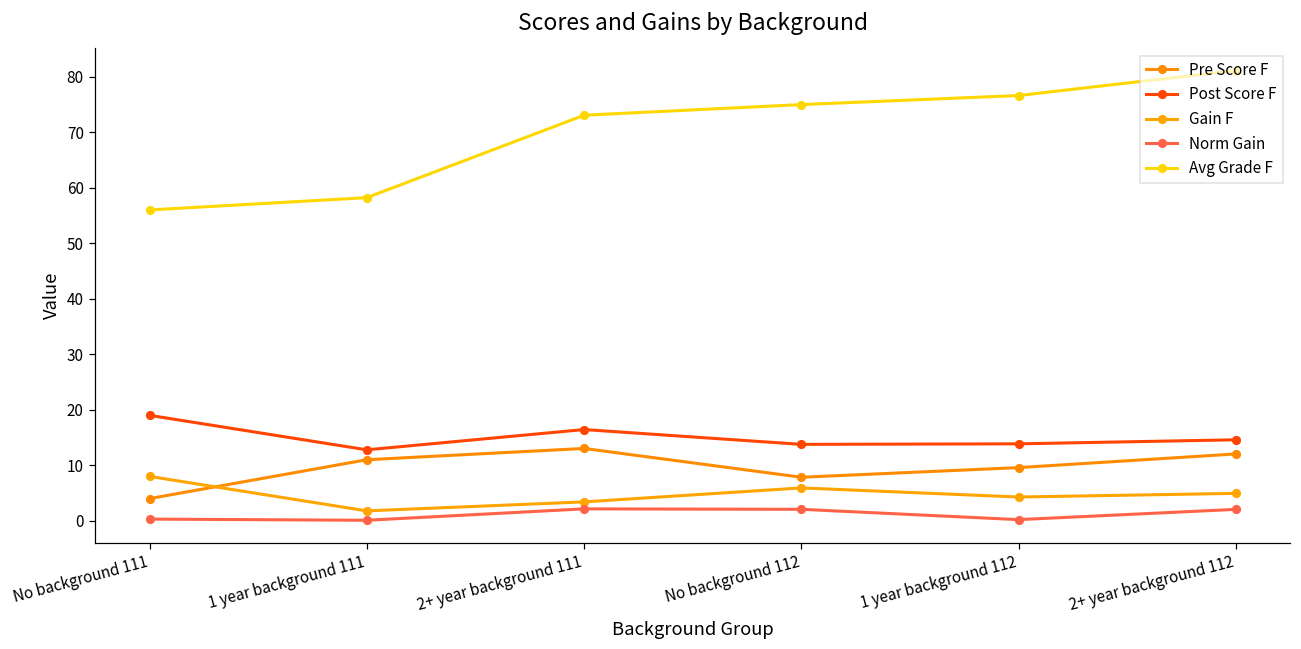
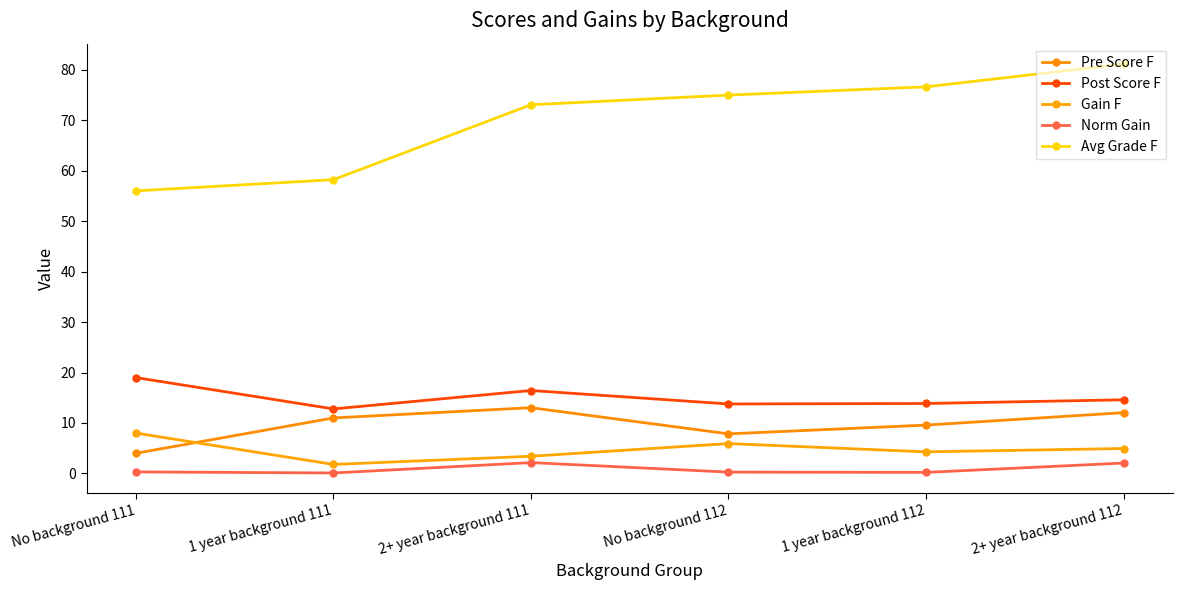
  {
    "Post Score F": {
      "No background 111": 19,
      "1 year background 111": 13,
      "2+ year background 111": 16,
      "No background 112": 14,
      "1 year background 112": 14,
      "2+ year background 112": 15
    },
    "Norm Gain": {
      "No background 111": 0,
      "1 year background 111": 0,
      "2+ year background 111": 2,
-     "No background 112": 2,
+     "No background 112": 0,
      "1 year background 112": 0,
      "2+ year background 112": 2
    }
  }
